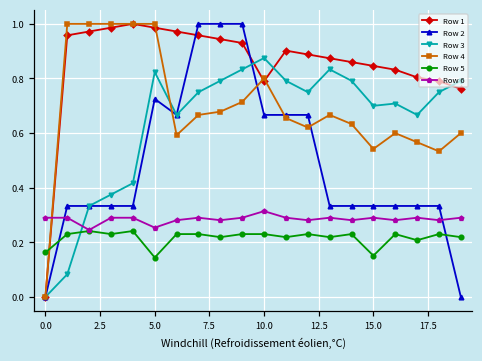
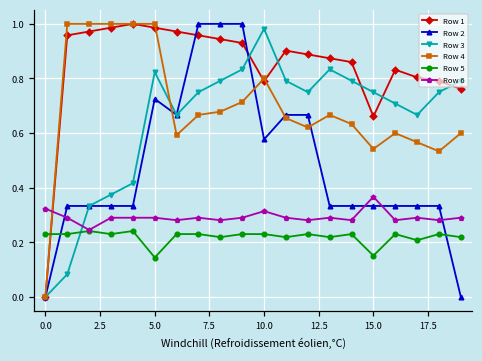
  {
    "Row 1": {
      "5.0": 0.99,
-     "15.0": 0.85
+     "15.0": 0.66
    },
    "Row 2": {
      "5.0": 0.73,
-     "10.0": 0.67,
+     "10.0": 0.58,
      "15.0": 0.33
    },
    "Row 3": {
      "5.0": 0.82,
-     "10.0": 0.88,
-     "15.0": 0.70
+     "10.0": 0.98,
+     "15.0": 0.75
    },
    "Row 4": {
      "5.0": 1.00,
      "15.0": 0.54
    },
    "Row 5": {
-     "0.0": 0.16,
+     "0.0": 0.23,
      "5.0": 0.14,
      "10.0": 0.23,
      "15.0": 0.15
    },
    "Row 6": {
-     "0.0": 0.29,
-     "5.0": 0.25,
+     "0.0": 0.32,
+     "5.0": 0.29,
      "10.0": 0.31,
-     "15.0": 0.29
+     "15.0": 0.37
    }
  }
